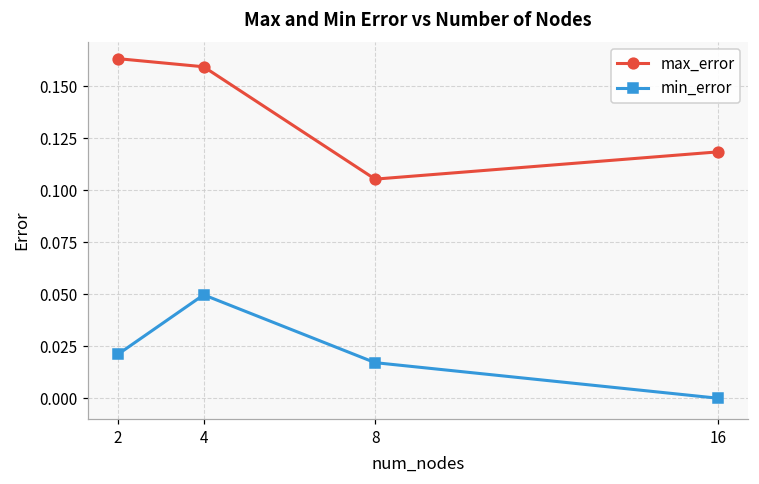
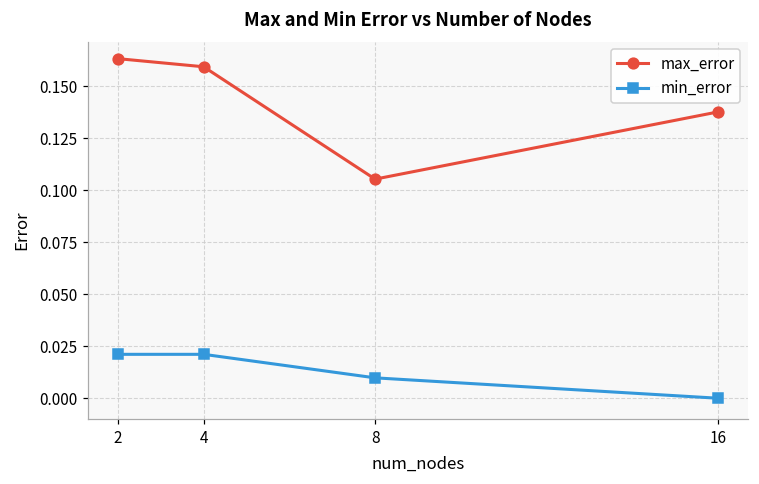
  {
    "max_error": {
      "2": 0.163,
      "4": 0.159,
      "8": 0.105,
-     "16": 0.118
+     "16": 0.138
    },
    "min_error": {
      "2": 0.021,
-     "4": 0.050,
-     "8": 0.017,
+     "4": 0.021,
+     "8": 0.010,
      "16": 0.000
    }
  }
